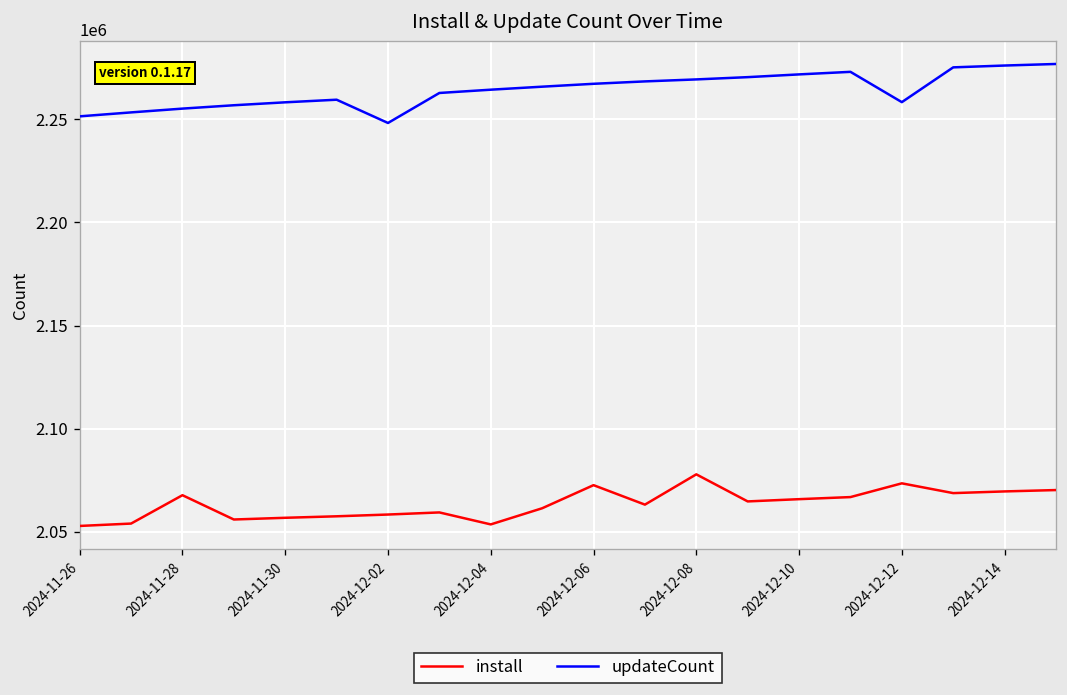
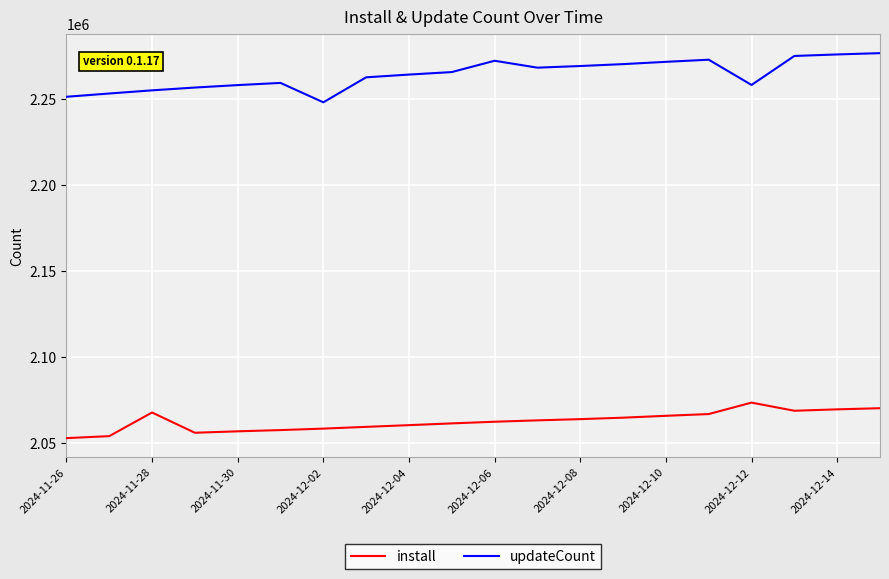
  {
    "install": {
      "2024-11-26": 2053000,
      "2024-11-28": 2068000,
      "2024-11-30": 2057000,
      "2024-12-02": 2058000,
-     "2024-12-04": 2054000,
-     "2024-12-06": 2073000,
-     "2024-12-08": 2078000,
+     "2024-12-04": 2060000,
+     "2024-12-06": 2062000,
+     "2024-12-08": 2064000,
      "2024-12-10": 2066000,
      "2024-12-12": 2074000,
      "2024-12-14": 2070000
    },
    "updateCount": {
      "2024-11-26": 2251000,
      "2024-11-30": 2258000,
      "2024-12-02": 2248000,
      "2024-12-04": 2264000,
-     "2024-12-06": 2267000,
+     "2024-12-06": 2272000,
      "2024-12-08": 2269000,
      "2024-12-10": 2272000,
      "2024-12-12": 2258000,
      "2024-12-14": 2276000
    }
  }
